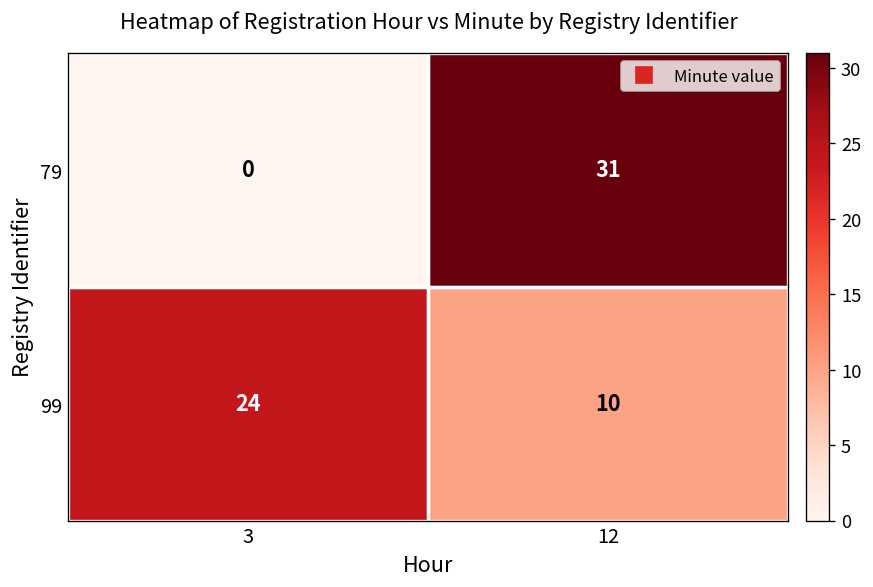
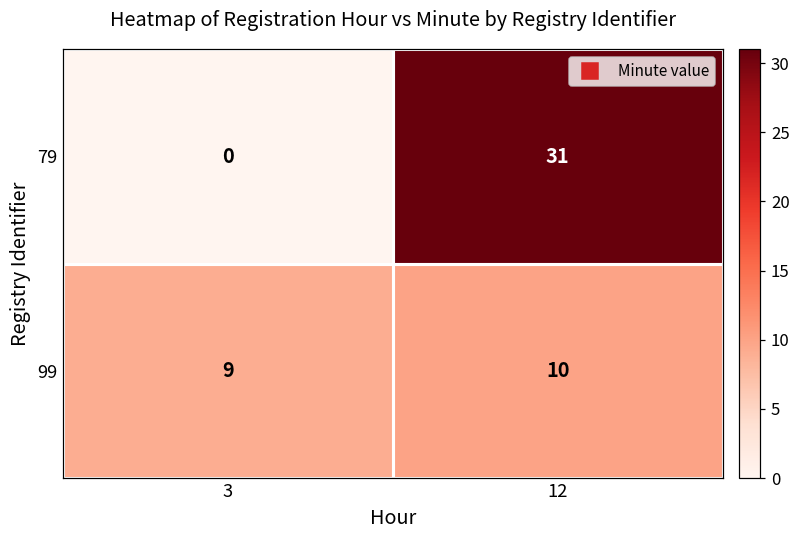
  {
    "79": {
      "3": 0,
      "12": 31
    },
    "99": {
-     "3": 24,
+     "3": 9,
      "12": 10
    }
  }
